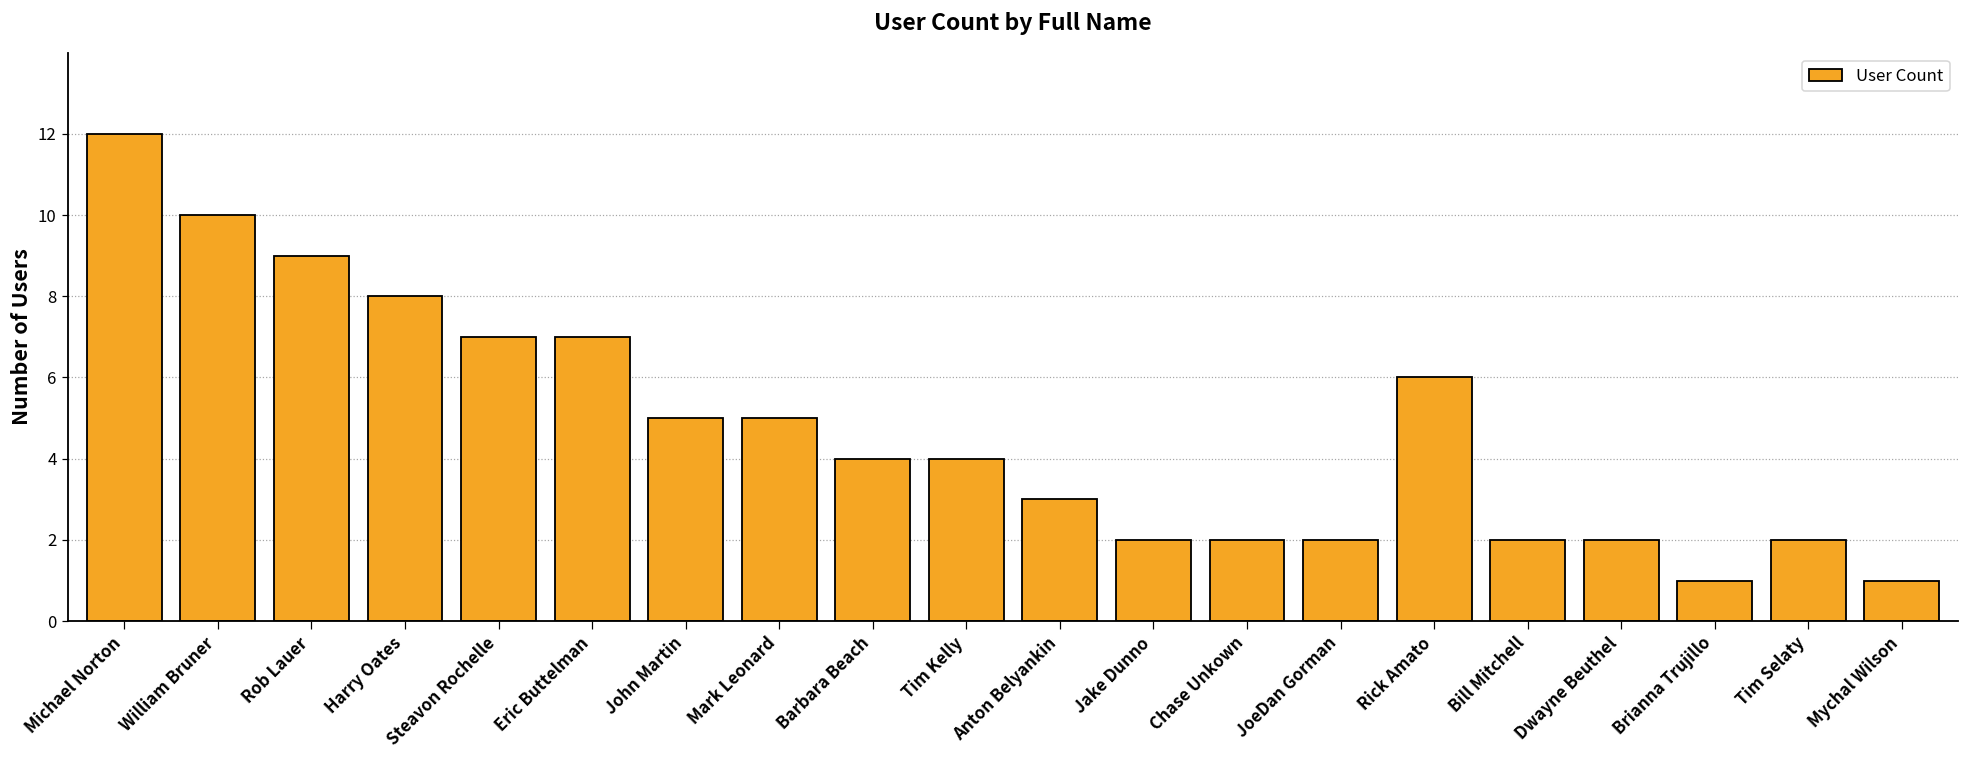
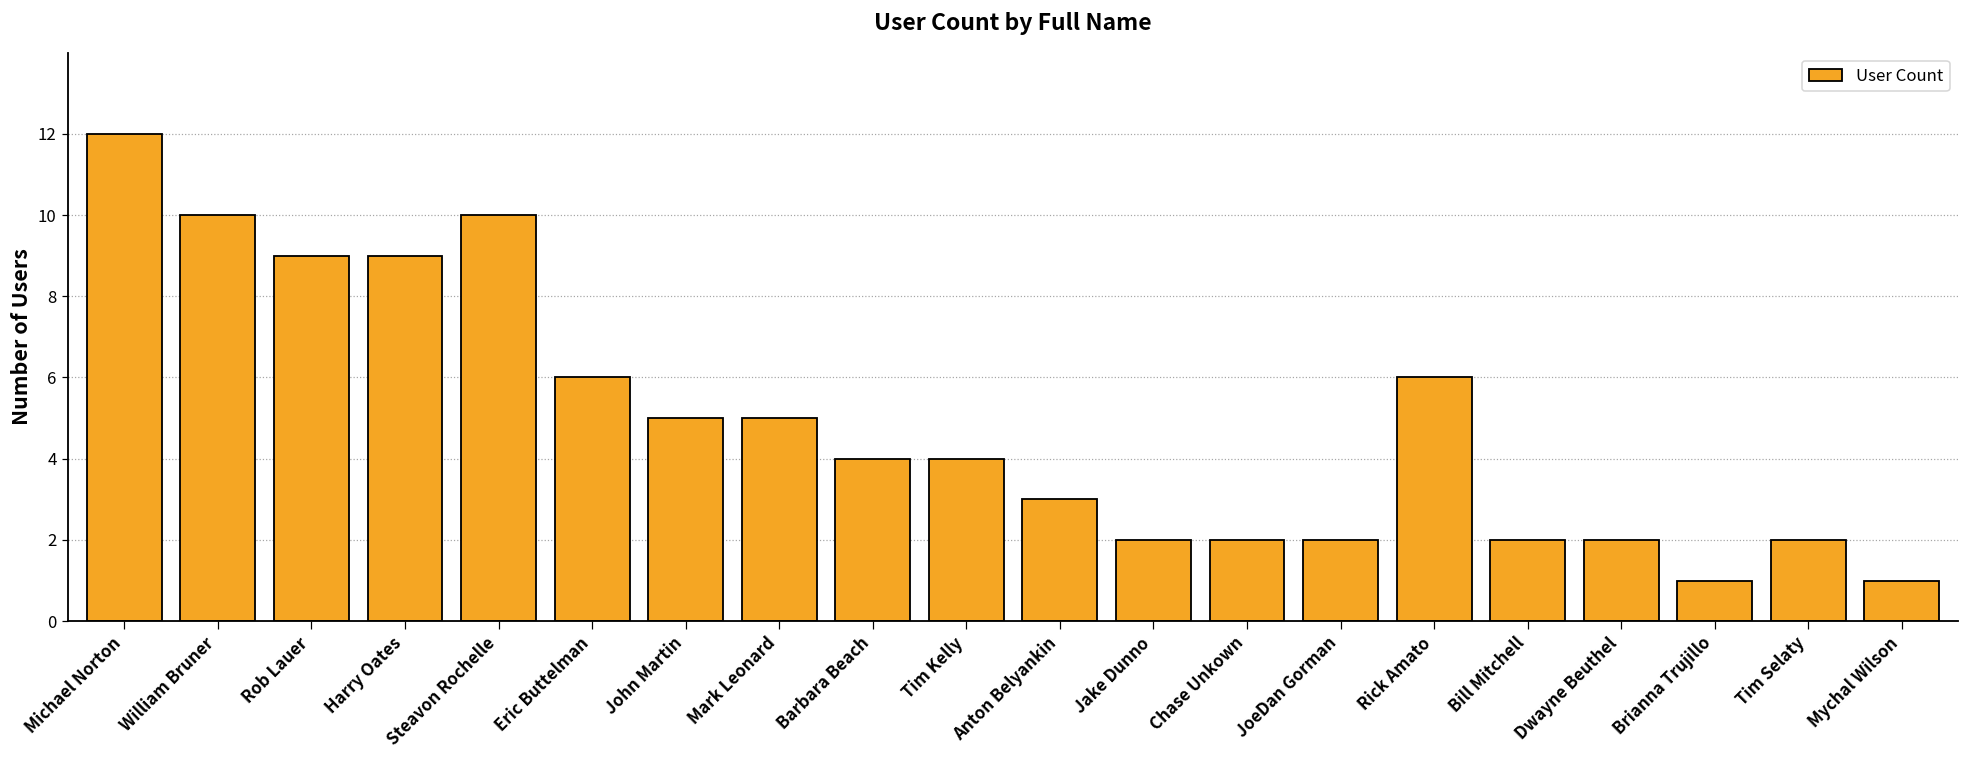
  {
    "Michael Norton": 12,
    "William Bruner": 10,
    "Rob Lauer": 9,
-   "Harry Oates": 8,
-   "Steavon Rochelle": 7,
-   "Eric Buttelman": 7,
+   "Harry Oates": 9,
+   "Steavon Rochelle": 10,
+   "Eric Buttelman": 6,
    "John Martin": 5,
    "Mark Leonard": 5,
    "Barbara Beach": 4,
    "Tim Kelly": 4,
    "Anton Belyankin": 3,
    "Jake Dunno": 2,
    "Chase Unkown": 2,
    "JoeDan Gorman": 2,
    "Rick Amato": 6,
    "Bill Mitchell": 2,
    "Dwayne Beuthel": 2,
    "Brianna Trujillo": 1,
    "Tim Selaty": 2,
    "Mychal Wilson": 1
  }
